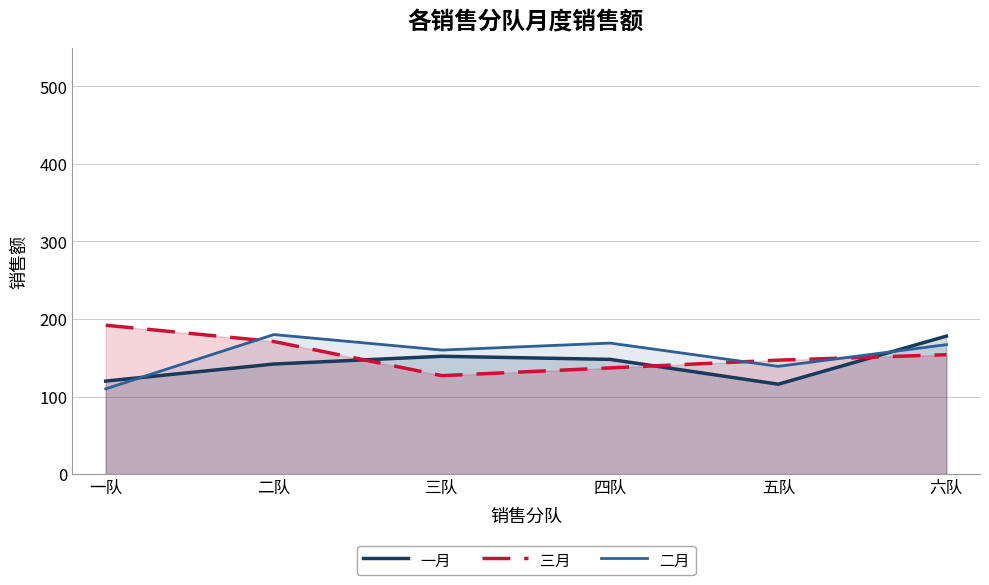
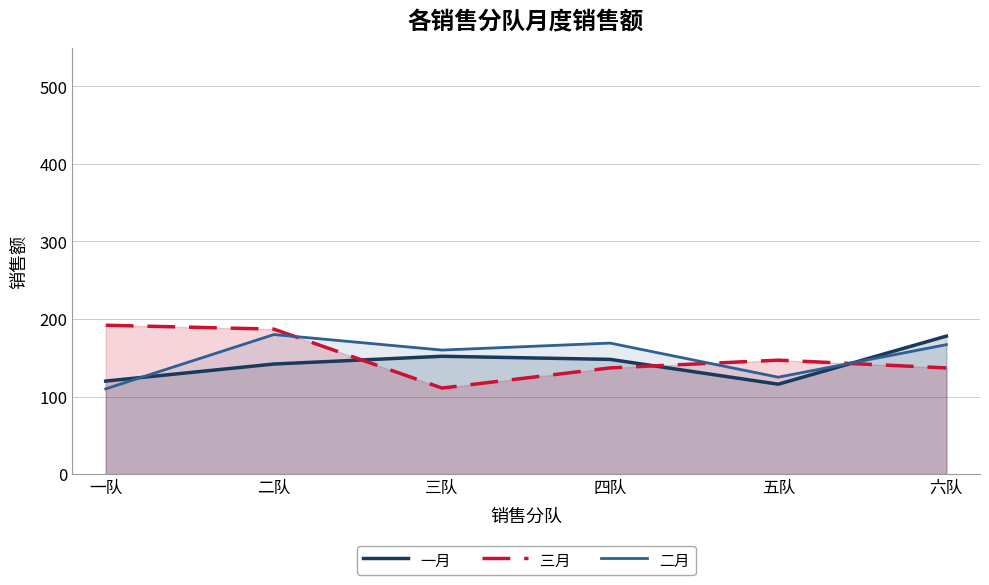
  {
    "一月": {
      "一队": 120,
      "二队": 140,
      "三队": 150,
      "四队": 150,
      "五队": 120,
      "六队": 180
    },
    "三月": {
      "一队": 190,
-     "二队": 170,
-     "三队": 130,
+     "二队": 190,
+     "三队": 110,
      "四队": 140,
      "五队": 150,
-     "六队": 150
+     "六队": 140
    },
    "二月": {
      "一队": 110,
      "二队": 180,
      "三队": 160,
      "四队": 170,
-     "五队": 140,
+     "五队": 130,
      "六队": 170
    }
  }
